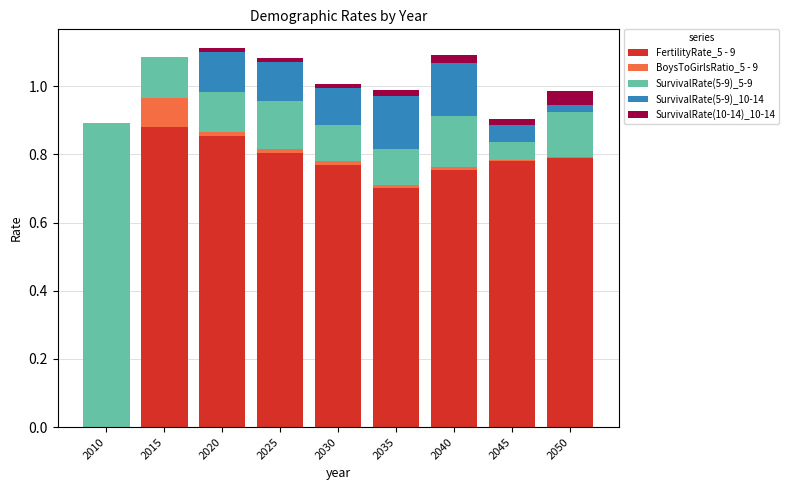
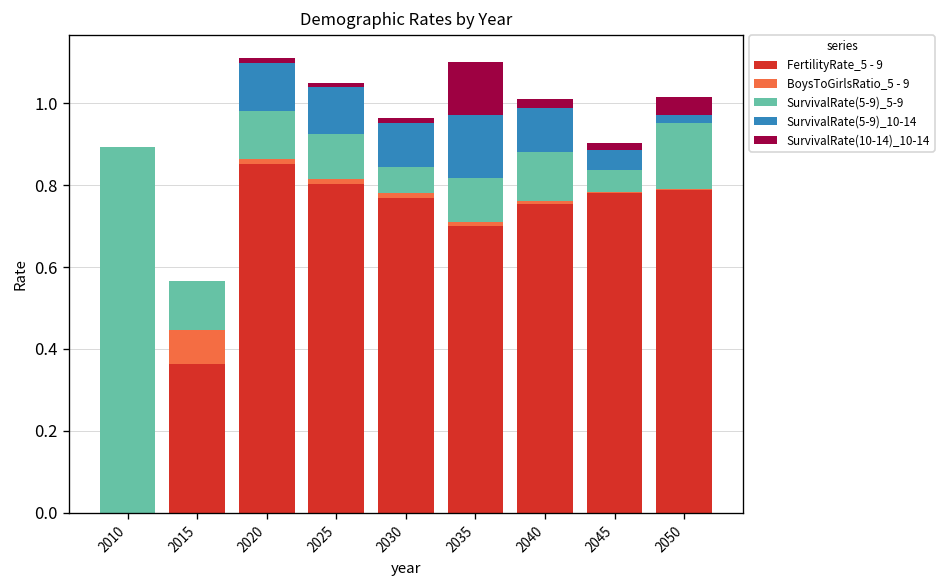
  {
    "FertilityRate_5 - 9": {
      "2010": 0.00,
-     "2015": 0.88,
+     "2015": 0.36,
      "2020": 0.85,
      "2025": 0.80,
      "2030": 0.77,
      "2035": 0.70,
      "2040": 0.76,
      "2045": 0.78,
      "2050": 0.79
    },
    "BoysToGirlsRatio_5 - 9": {
      "2010": 0.00,
      "2015": 0.08,
      "2020": 0.01,
      "2025": 0.01,
      "2030": 0.01,
      "2035": 0.01
    },
    "SurvivalRate(5-9)_5-9": {
      "2010": 0.89,
      "2015": 0.12,
      "2020": 0.12,
-     "2025": 0.14,
-     "2030": 0.11,
+     "2025": 0.11,
+     "2030": 0.06,
      "2035": 0.11,
-     "2040": 0.15,
+     "2040": 0.12,
      "2045": 0.05,
-     "2050": 0.13
+     "2050": 0.16
    },
    "SurvivalRate(5-9)_10-14": {
      "2010": 0.00,
      "2015": 0.00,
      "2020": 0.12,
      "2025": 0.11,
      "2030": 0.11,
      "2035": 0.15,
-     "2040": 0.16,
+     "2040": 0.11,
      "2045": 0.05,
      "2050": 0.02
    },
    "SurvivalRate(10-14)_10-14": {
      "2010": 0.00,
      "2015": 0.00,
      "2020": 0.01,
      "2025": 0.01,
      "2030": 0.01,
-     "2035": 0.02,
+     "2035": 0.13,
      "2040": 0.02,
      "2045": 0.02,
      "2050": 0.04
    }
  }
